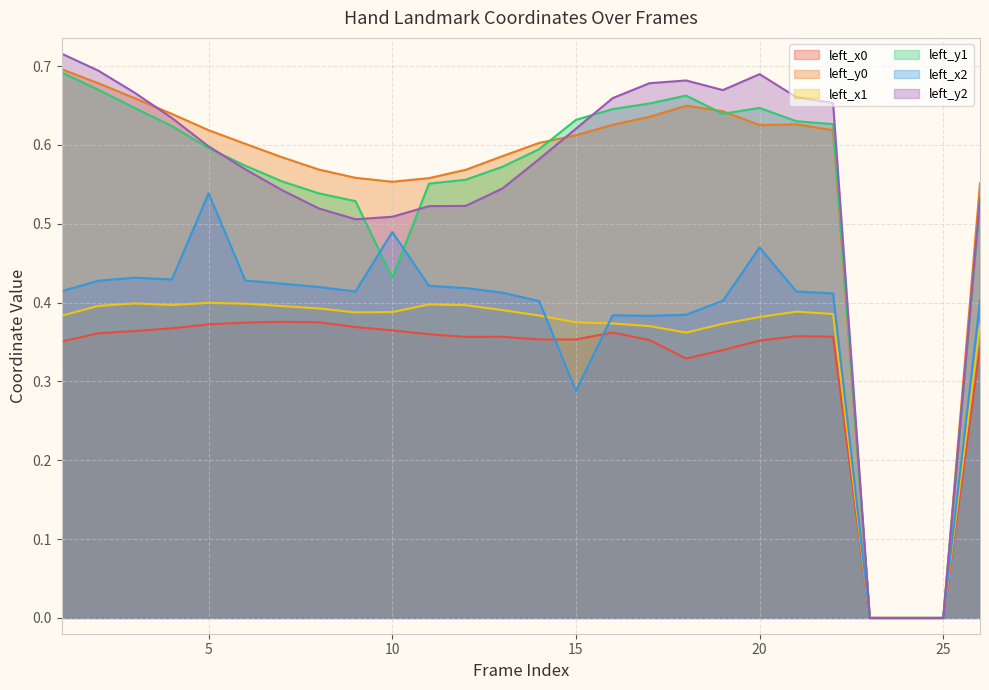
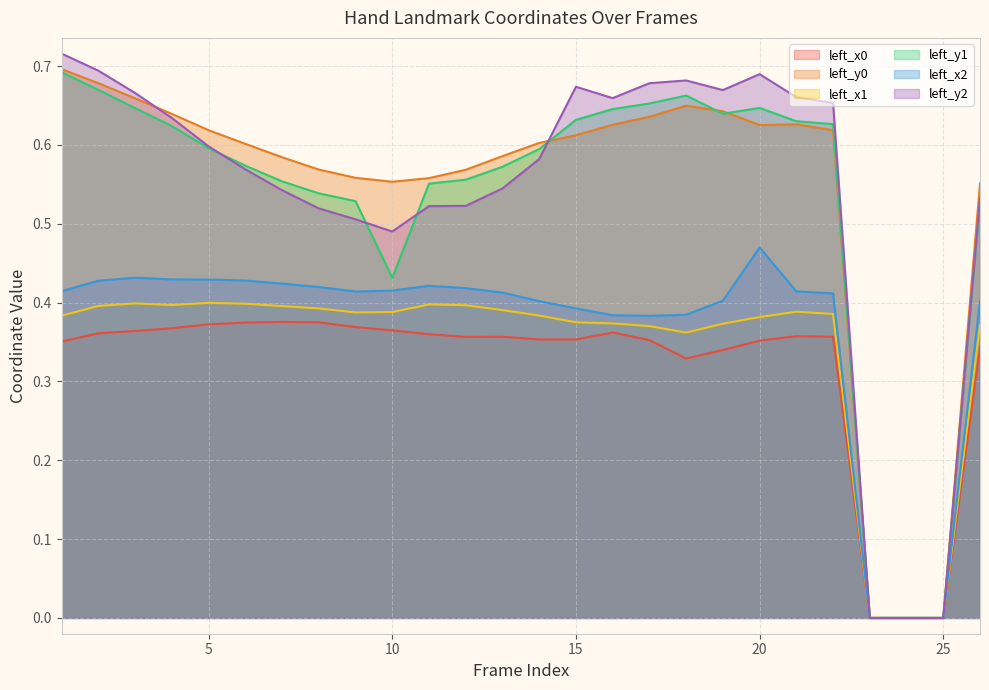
  {
    "left_y1": {
      "10": 0.43,
      "15": 0.63,
      "20": 0.65
    },
    "left_x2": {
-     "5": 0.54,
-     "10": 0.49,
-     "15": 0.29,
+     "5": 0.43,
+     "10": 0.42,
+     "15": 0.39,
      "20": 0.47
    },
    "left_y2": {
-     "10": 0.51,
-     "15": 0.62,
+     "10": 0.49,
+     "15": 0.67,
      "20": 0.69
    }
  }
